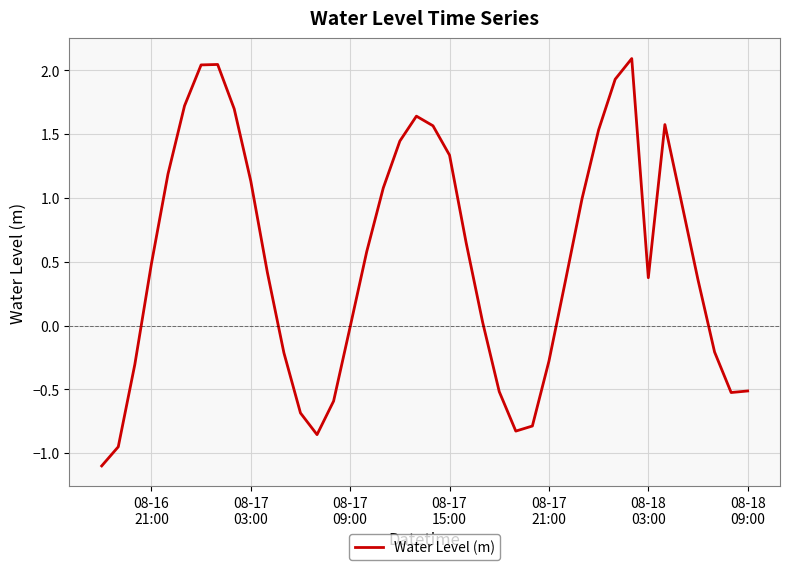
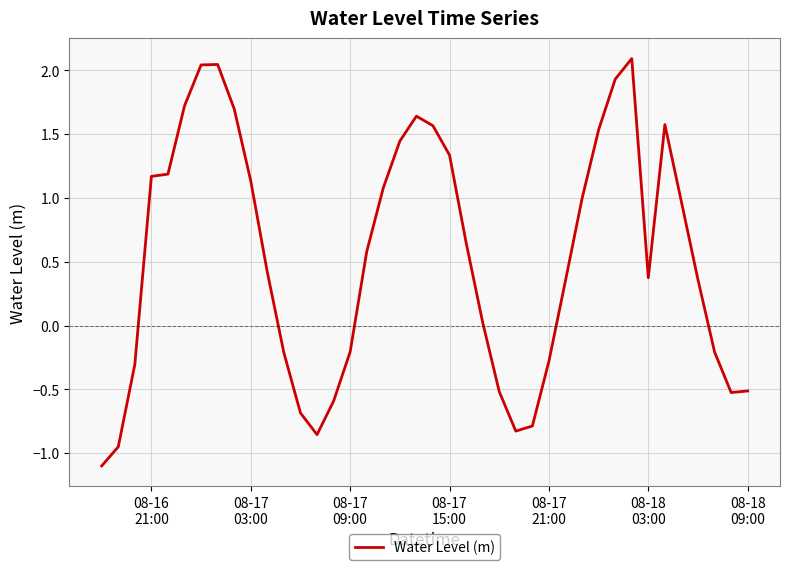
  {
-   "08-16 21:00": 0.48,
+   "08-16 21:00": 1.17,
    "08-17 03:00": 1.13,
-   "08-17 09:00": -0.01,
+   "08-17 09:00": -0.21,
    "08-17 15:00": 1.33,
    "08-17 21:00": -0.28,
    "08-18 03:00": 0.37,
    "08-18 09:00": -0.51
  }
